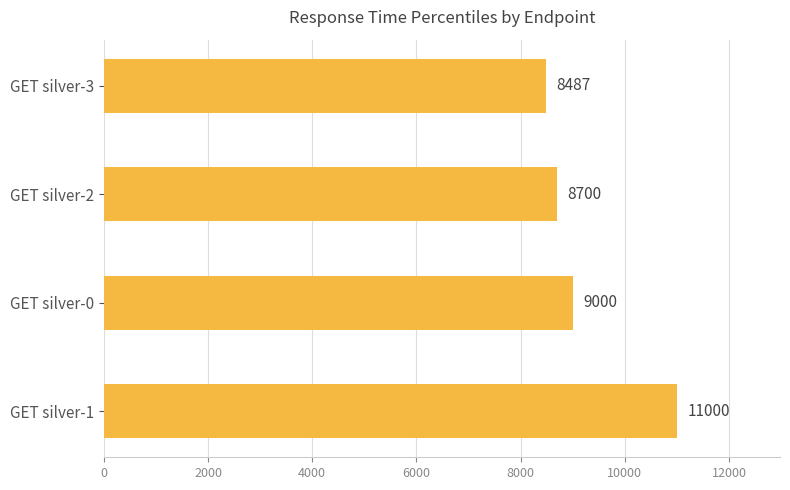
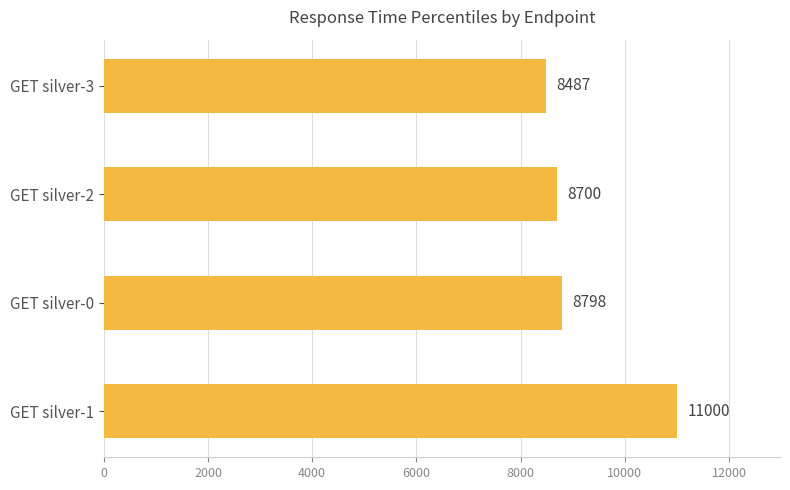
  {
    "GET silver-3": 8487,
    "GET silver-2": 8700,
-   "GET silver-0": 9000,
+   "GET silver-0": 8798,
    "GET silver-1": 11000
  }
